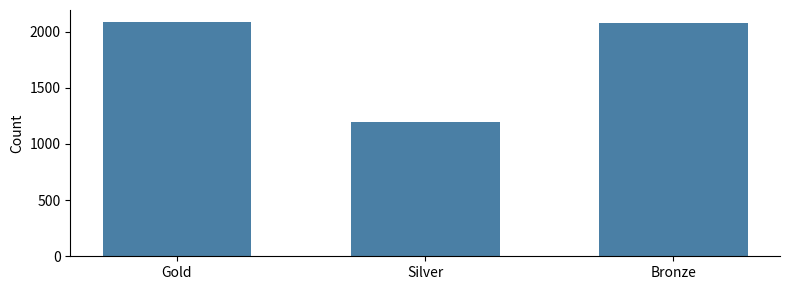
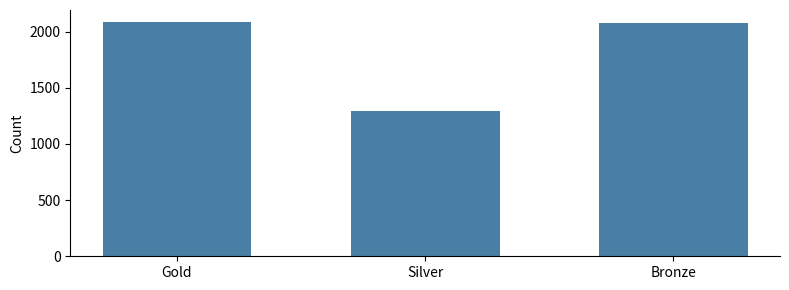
  {
    "Gold": 2090,
-   "Silver": 1200,
+   "Silver": 1300,
    "Bronze": 2080
  }
